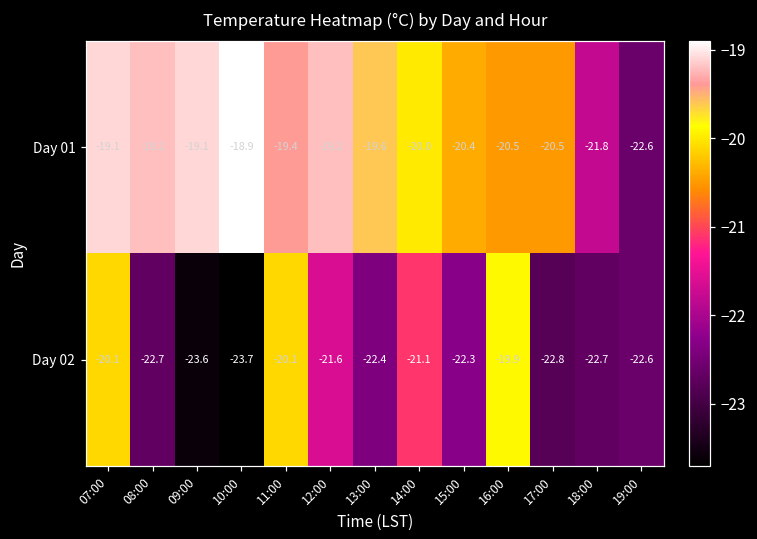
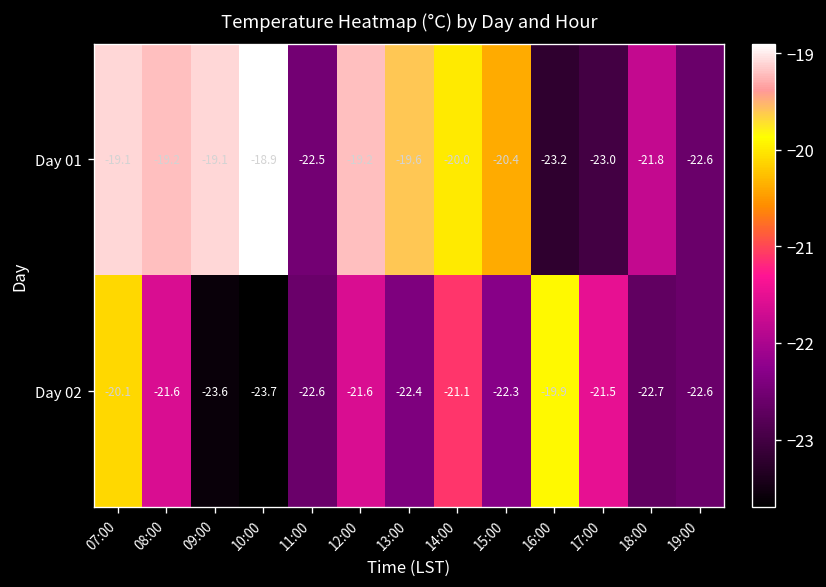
  {
    "Day 01": {
-     "11:00": -19.4,
+     "11:00": -22.5,
      "13:00": -19.6,
      "14:00": -20.0,
      "15:00": -20.4,
-     "16:00": -20.5,
-     "17:00": -20.5,
+     "16:00": -23.2,
+     "17:00": -23.0,
      "18:00": -21.8,
      "19:00": -22.6
    },
    "Day 02": {
      "07:00": -20.1,
-     "08:00": -22.7,
+     "08:00": -21.6,
      "09:00": -23.6,
      "10:00": -23.7,
-     "11:00": -20.1,
+     "11:00": -22.6,
      "12:00": -21.6,
      "13:00": -22.4,
      "14:00": -21.1,
      "15:00": -22.3,
      "16:00": -19.9,
-     "17:00": -22.8,
+     "17:00": -21.5,
      "18:00": -22.7,
      "19:00": -22.6
    }
  }
